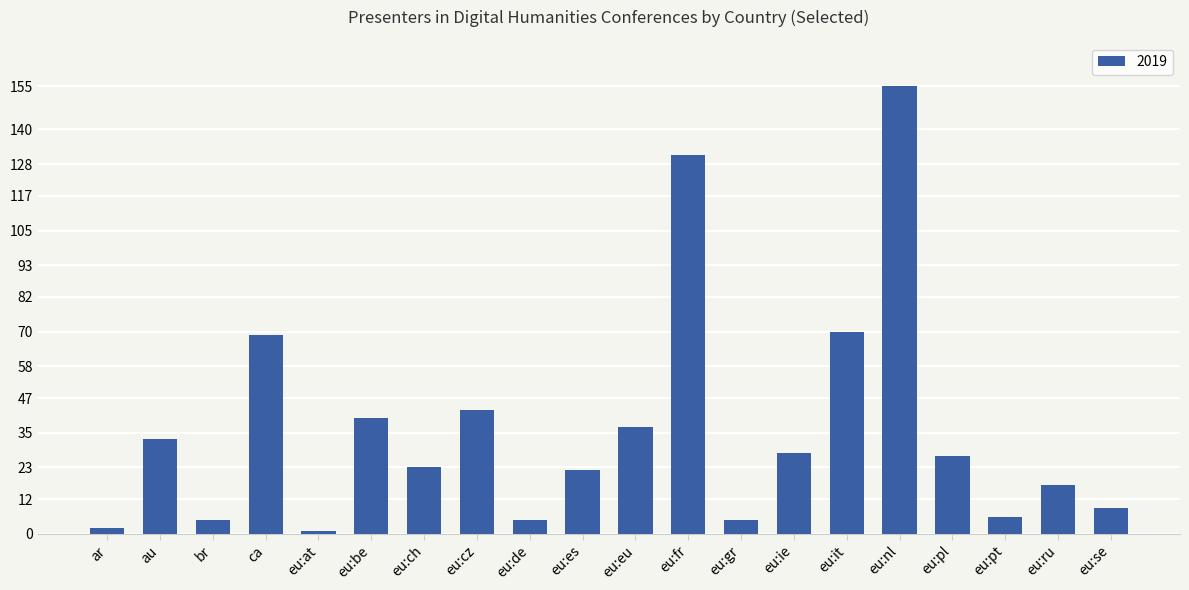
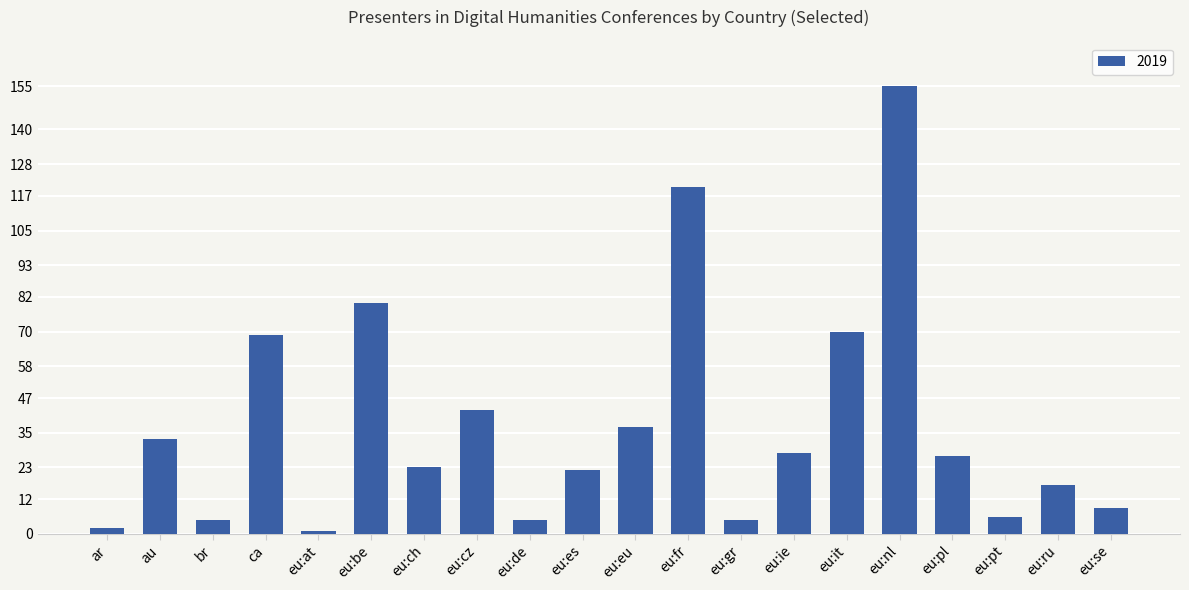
  {
    "ar": 2,
    "au": 33,
    "br": 5,
    "ca": 69,
    "eu:at": 1,
-   "eu:be": 40,
+   "eu:be": 80,
    "eu:ch": 23,
    "eu:cz": 43,
    "eu:de": 5,
    "eu:es": 22,
    "eu:eu": 37,
-   "eu:fr": 131,
+   "eu:fr": 120,
    "eu:gr": 5,
    "eu:ie": 28,
    "eu:it": 70,
    "eu:nl": 155,
    "eu:pl": 27,
    "eu:pt": 6,
    "eu:ru": 17,
    "eu:se": 9
  }
